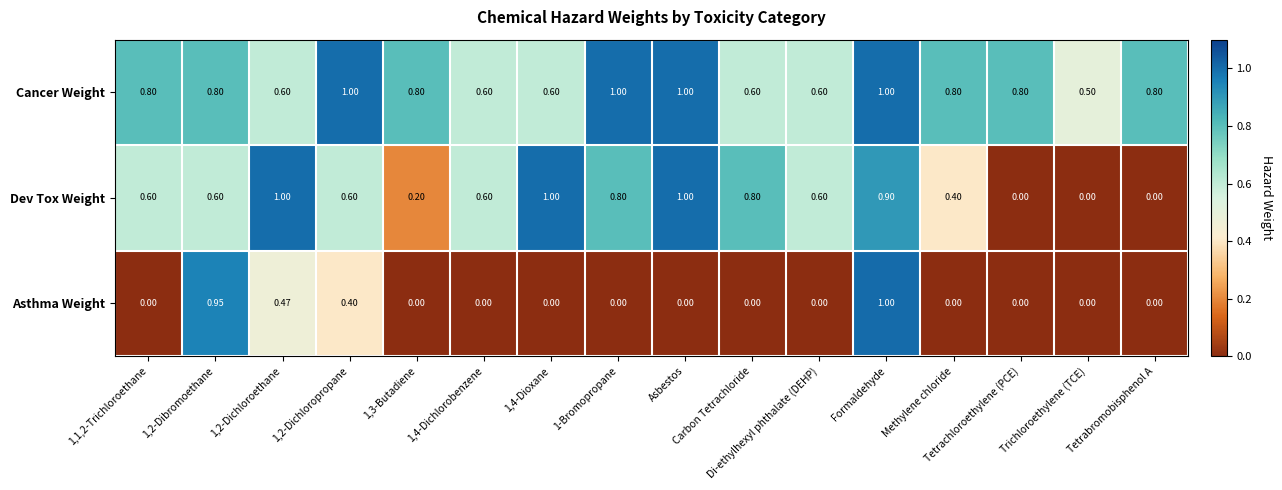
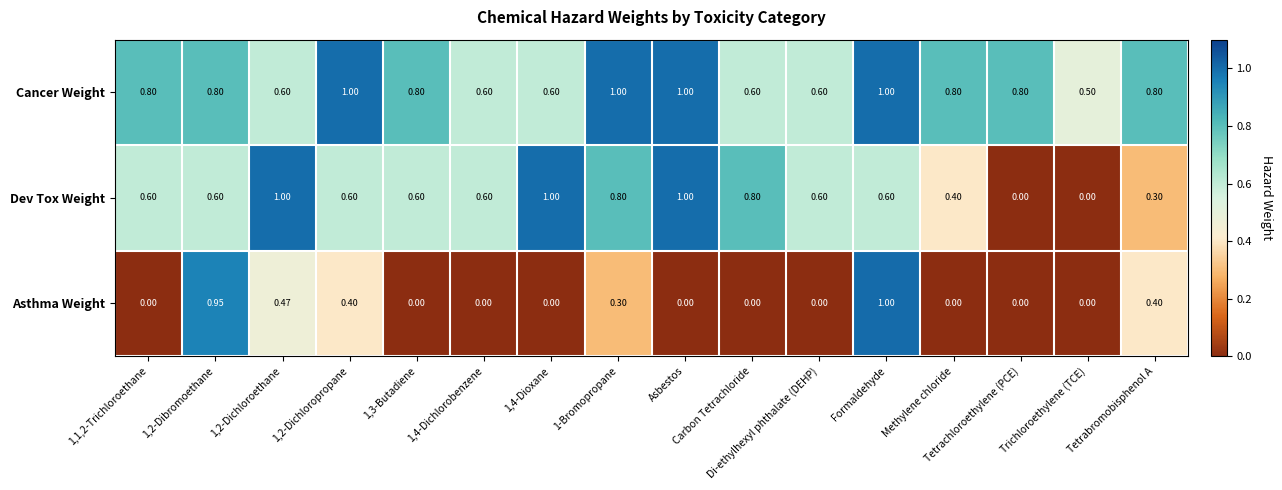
  {
    "Cancer Weight": {
      "1,1,2-Trichloroethane": 0.80,
      "1,2-Dibromoethane": 0.80,
      "1,2-Dichloroethane": 0.60,
      "1,2-Dichloropropane": 1.00,
      "1,3-Butadiene": 0.80,
      "1,4-Dichlorobenzene": 0.60,
      "1,4-Dioxane": 0.60,
      "1-Bromopropane": 1.00,
      "Asbestos": 1.00,
      "Carbon Tetrachloride": 0.60,
      "Di-ethylhexyl phthalate (DEHP)": 0.60,
      "Formaldehyde": 1.00,
      "Methylene chloride": 0.80,
      "Tetrachloroethylene (PCE)": 0.80,
      "Trichloroethylene (TCE)": 0.50,
      "Tetrabromobisphenol A": 0.80
    },
    "Dev Tox Weight": {
      "1,1,2-Trichloroethane": 0.60,
      "1,2-Dibromoethane": 0.60,
      "1,2-Dichloroethane": 1.00,
      "1,2-Dichloropropane": 0.60,
-     "1,3-Butadiene": 0.20,
+     "1,3-Butadiene": 0.60,
      "1,4-Dichlorobenzene": 0.60,
      "1,4-Dioxane": 1.00,
      "1-Bromopropane": 0.80,
      "Asbestos": 1.00,
      "Carbon Tetrachloride": 0.80,
      "Di-ethylhexyl phthalate (DEHP)": 0.60,
-     "Formaldehyde": 0.90,
+     "Formaldehyde": 0.60,
      "Methylene chloride": 0.40,
      "Tetrachloroethylene (PCE)": 0.00,
      "Trichloroethylene (TCE)": 0.00,
-     "Tetrabromobisphenol A": 0.00
+     "Tetrabromobisphenol A": 0.30
    },
    "Asthma Weight": {
      "1,1,2-Trichloroethane": 0.00,
      "1,2-Dibromoethane": 0.95,
      "1,2-Dichloroethane": 0.47,
      "1,2-Dichloropropane": 0.40,
      "1,3-Butadiene": 0.00,
      "1,4-Dichlorobenzene": 0.00,
      "1,4-Dioxane": 0.00,
-     "1-Bromopropane": 0.00,
+     "1-Bromopropane": 0.30,
      "Asbestos": 0.00,
      "Carbon Tetrachloride": 0.00,
      "Di-ethylhexyl phthalate (DEHP)": 0.00,
      "Formaldehyde": 1.00,
      "Methylene chloride": 0.00,
      "Tetrachloroethylene (PCE)": 0.00,
      "Trichloroethylene (TCE)": 0.00,
-     "Tetrabromobisphenol A": 0.00
+     "Tetrabromobisphenol A": 0.40
    }
  }
